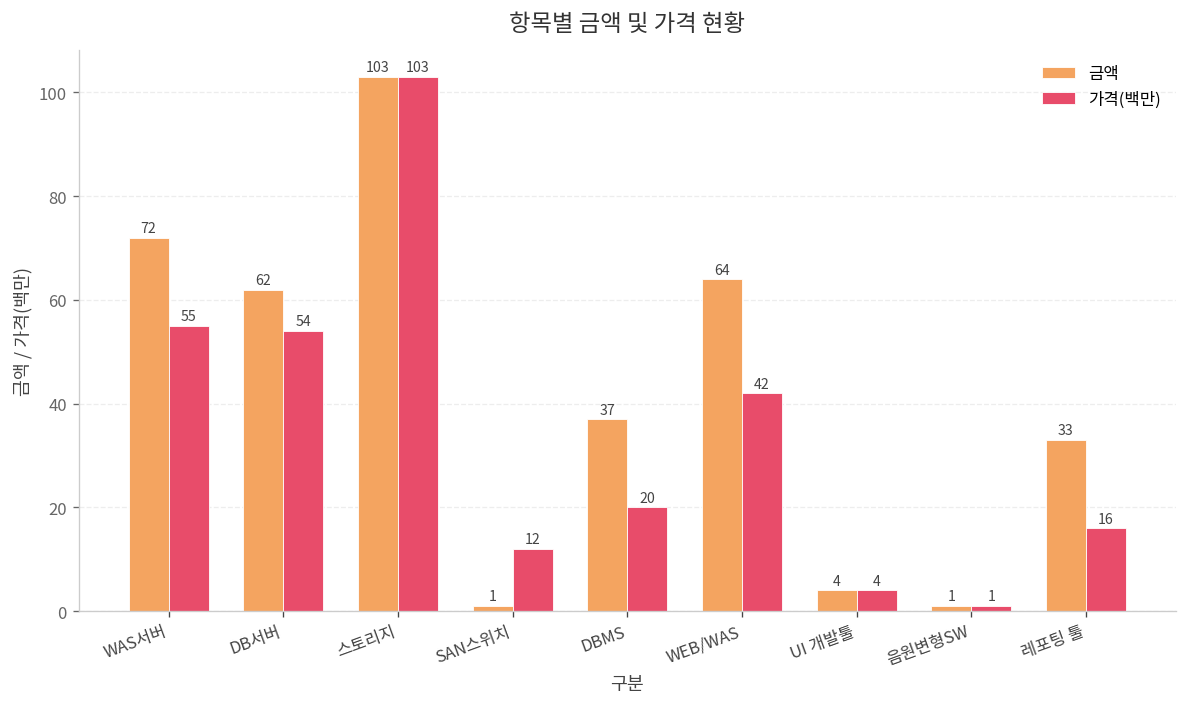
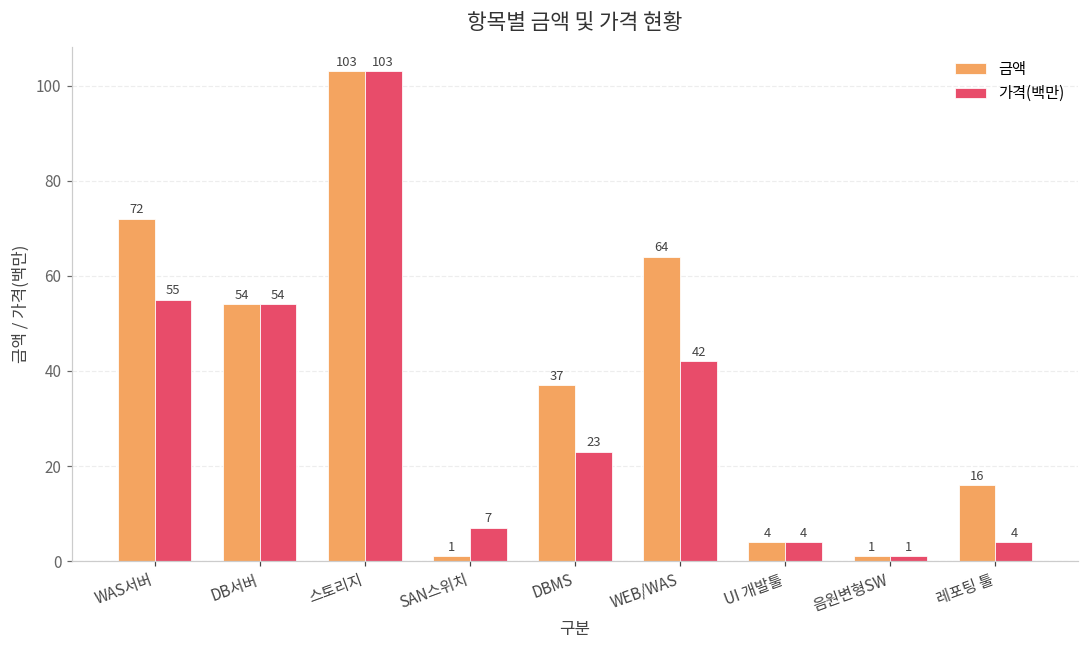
  {
    "금액": {
      "WAS서버": 72,
-     "DB서버": 62,
+     "DB서버": 54,
      "스토리지": 103,
      "SAN스위치": 1,
      "DBMS": 37,
      "WEB/WAS": 64,
      "UI 개발툴": 4,
      "음원변형SW": 1,
-     "레포팅 툴": 33
+     "레포팅 툴": 16
    },
    "가격(백만)": {
      "WAS서버": 55,
      "DB서버": 54,
      "스토리지": 103,
-     "SAN스위치": 12,
-     "DBMS": 20,
+     "SAN스위치": 7,
+     "DBMS": 23,
      "WEB/WAS": 42,
      "UI 개발툴": 4,
      "음원변형SW": 1,
-     "레포팅 툴": 16
+     "레포팅 툴": 4
    }
  }
